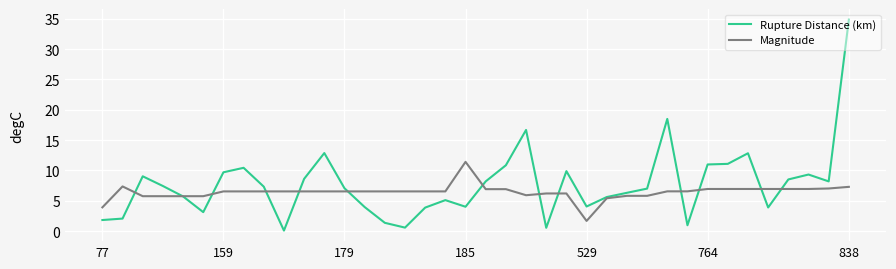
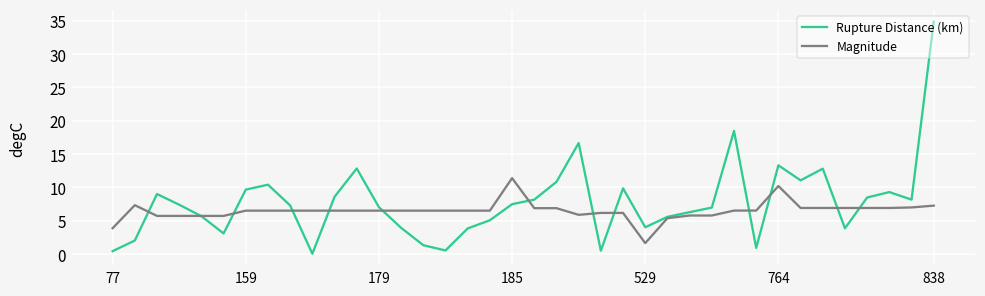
  {
    "Rupture Distance (km)": {
-     "77": 2,
+     "77": 0,
      "159": 10,
      "179": 7,
-     "185": 4,
+     "185": 8,
      "529": 4,
-     "764": 11
+     "764": 13
    },
    "Magnitude": {
      "77": 4,
      "159": 7,
      "179": 7,
      "185": 11,
      "529": 2,
-     "764": 7,
+     "764": 10,
      "838": 7
    }
  }
